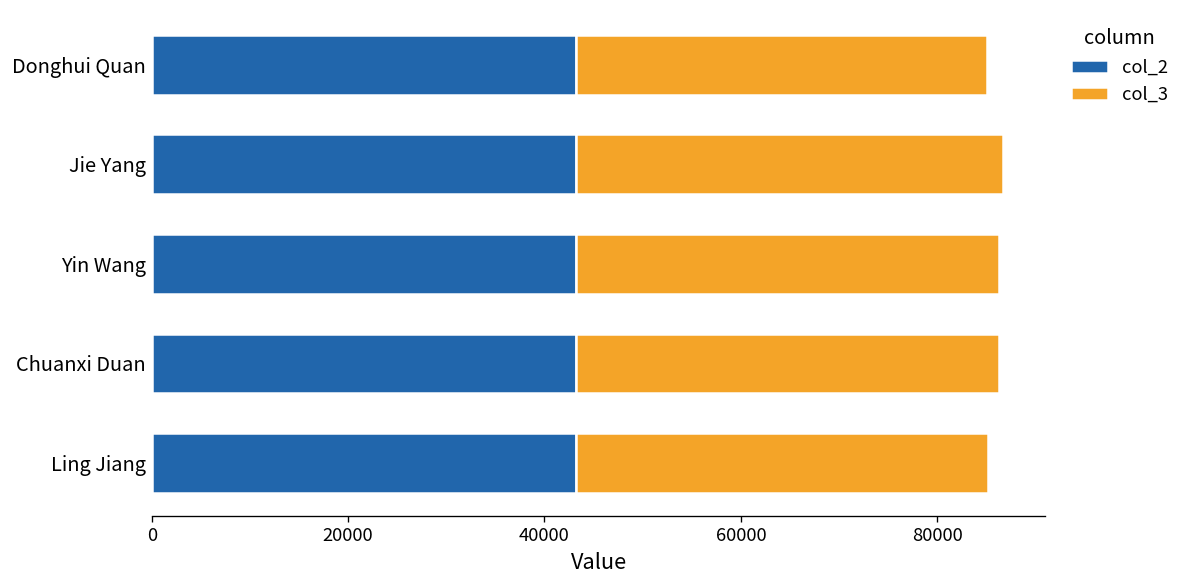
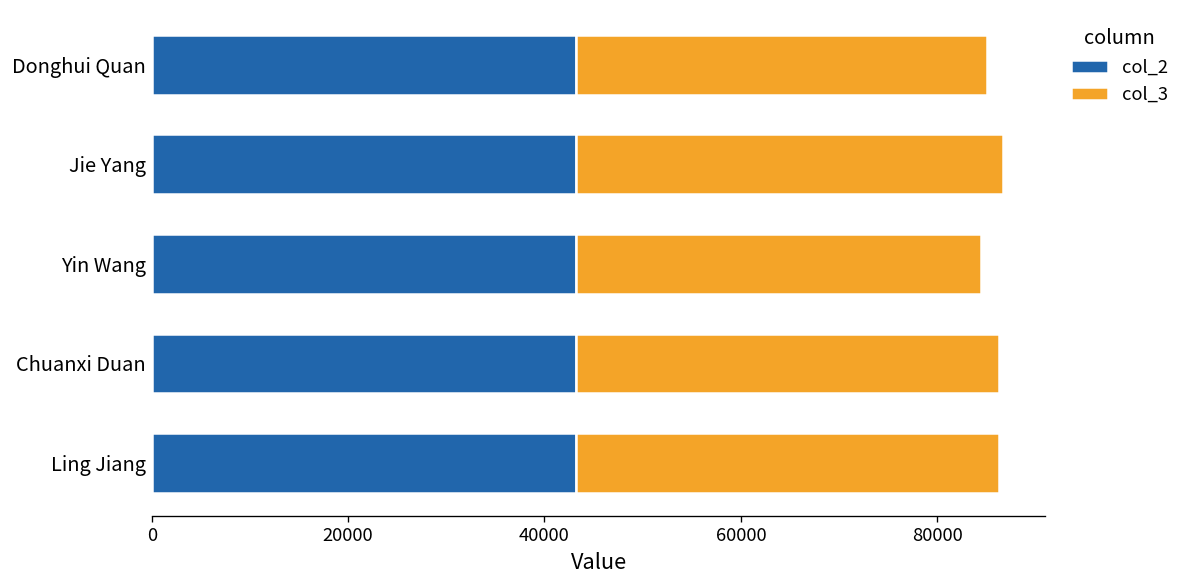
  {
    "col_2": {
      "Donghui Quan": 43000,
      "Jie Yang": 43000,
      "Yin Wang": 43000,
      "Chuanxi Duan": 43000,
      "Ling Jiang": 43000
    },
    "col_3": {
      "Donghui Quan": 42000,
      "Jie Yang": 44000,
-     "Yin Wang": 43000,
+     "Yin Wang": 41000,
      "Chuanxi Duan": 43000,
-     "Ling Jiang": 42000
+     "Ling Jiang": 43000
    }
  }
